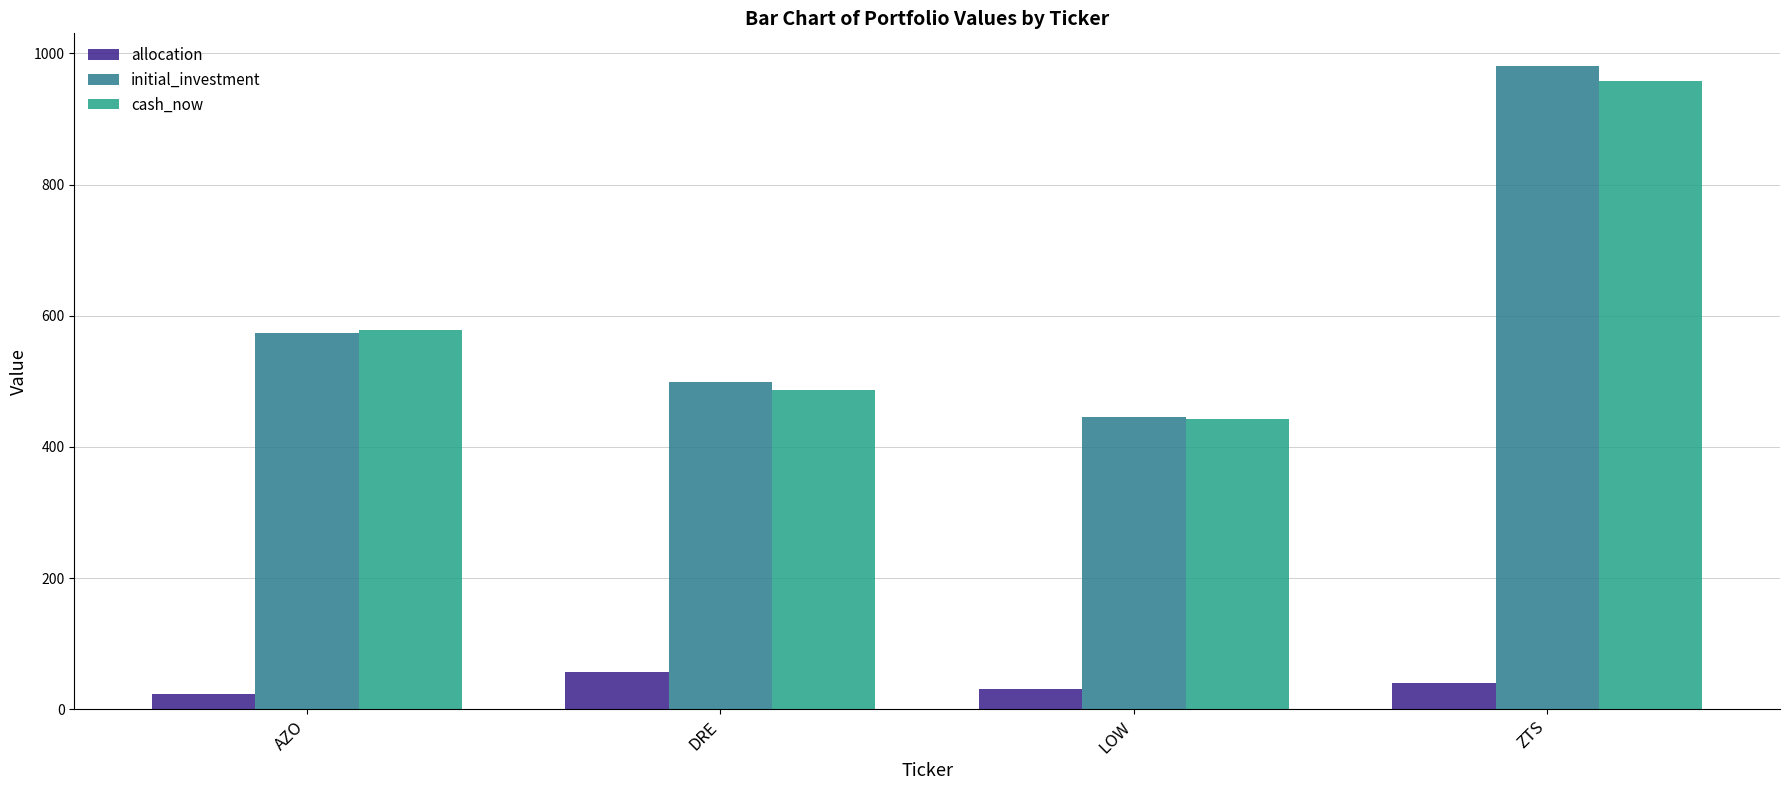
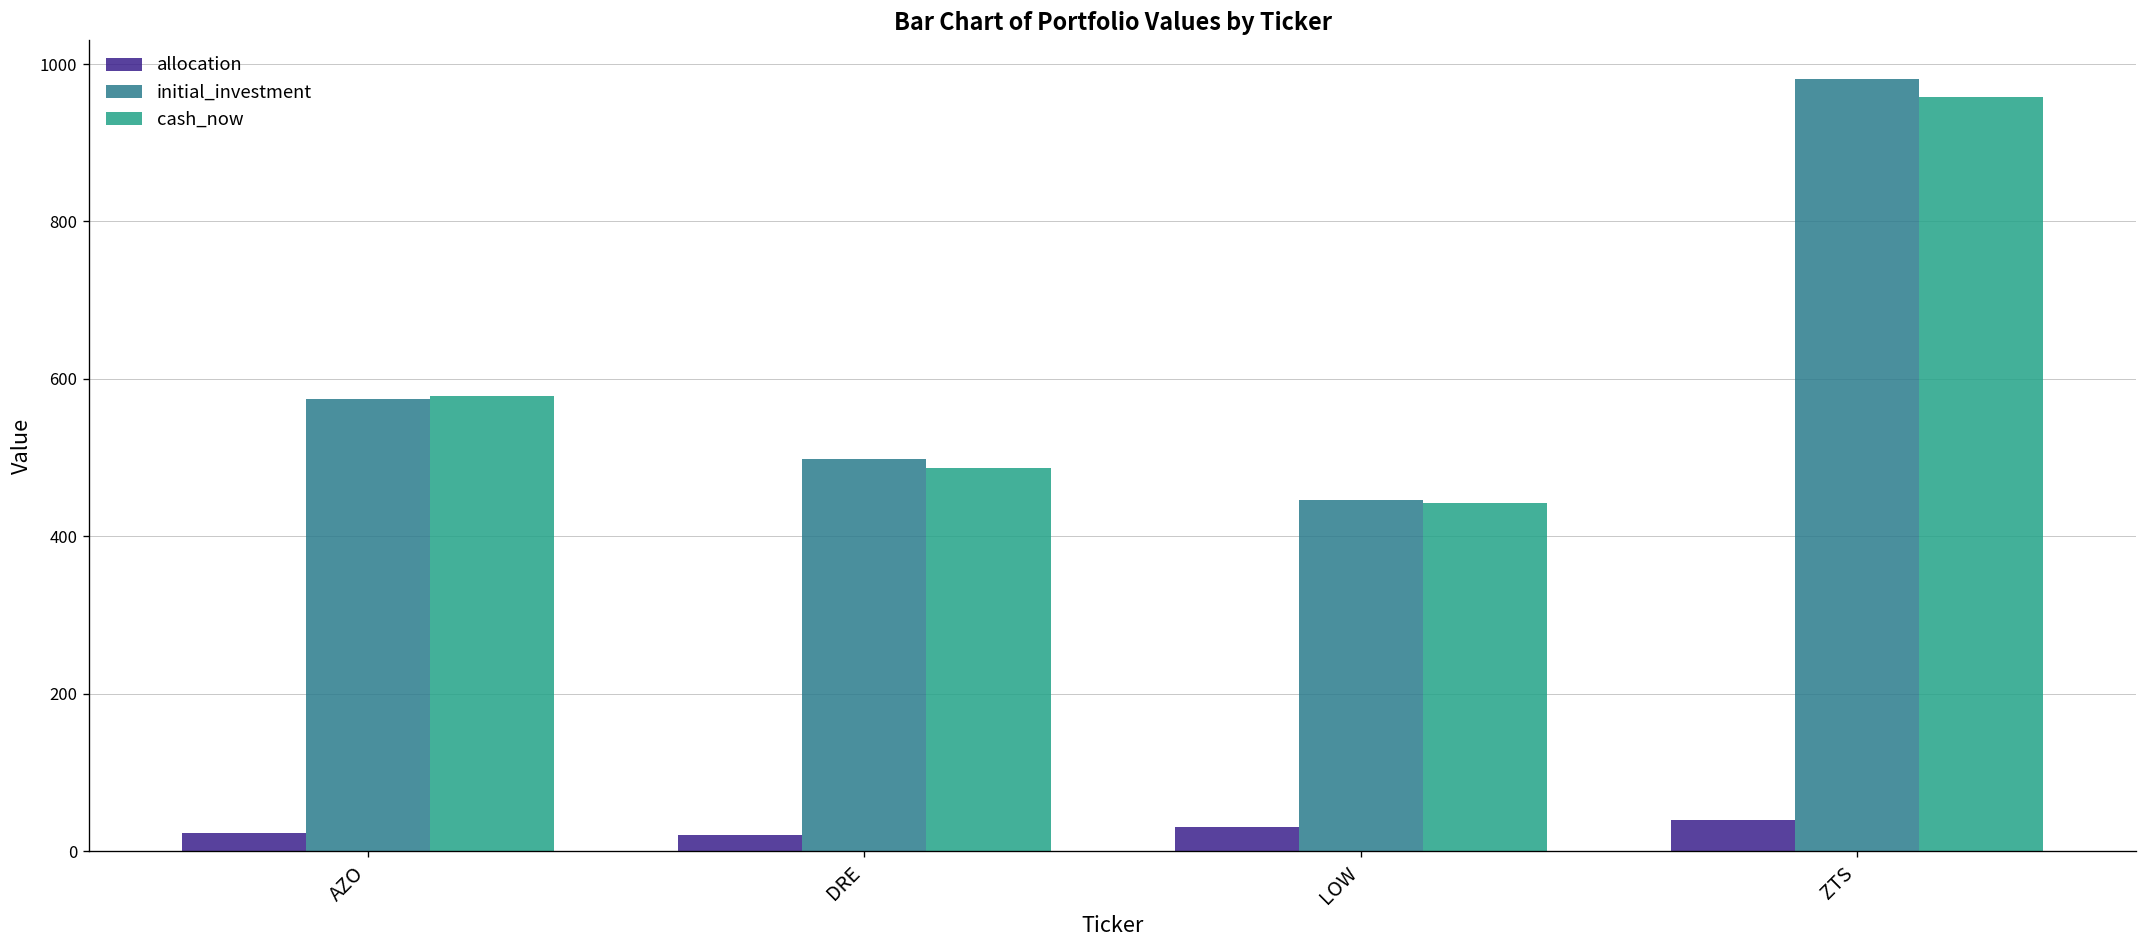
  {
    "allocation": {
      "AZO": 20,
-     "DRE": 60,
+     "DRE": 20,
      "LOW": 30,
      "ZTS": 40
    }
  }
